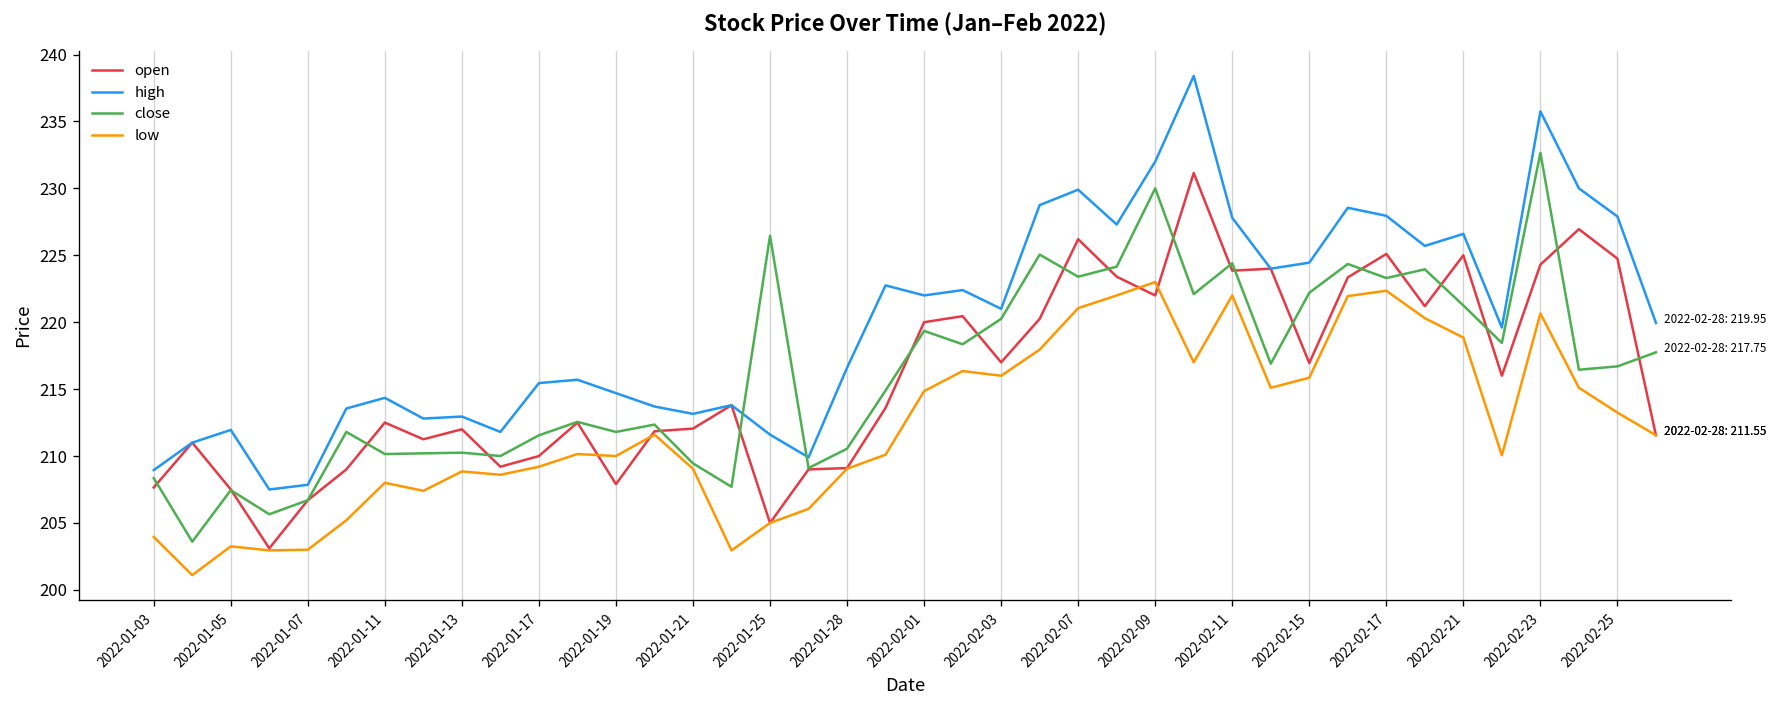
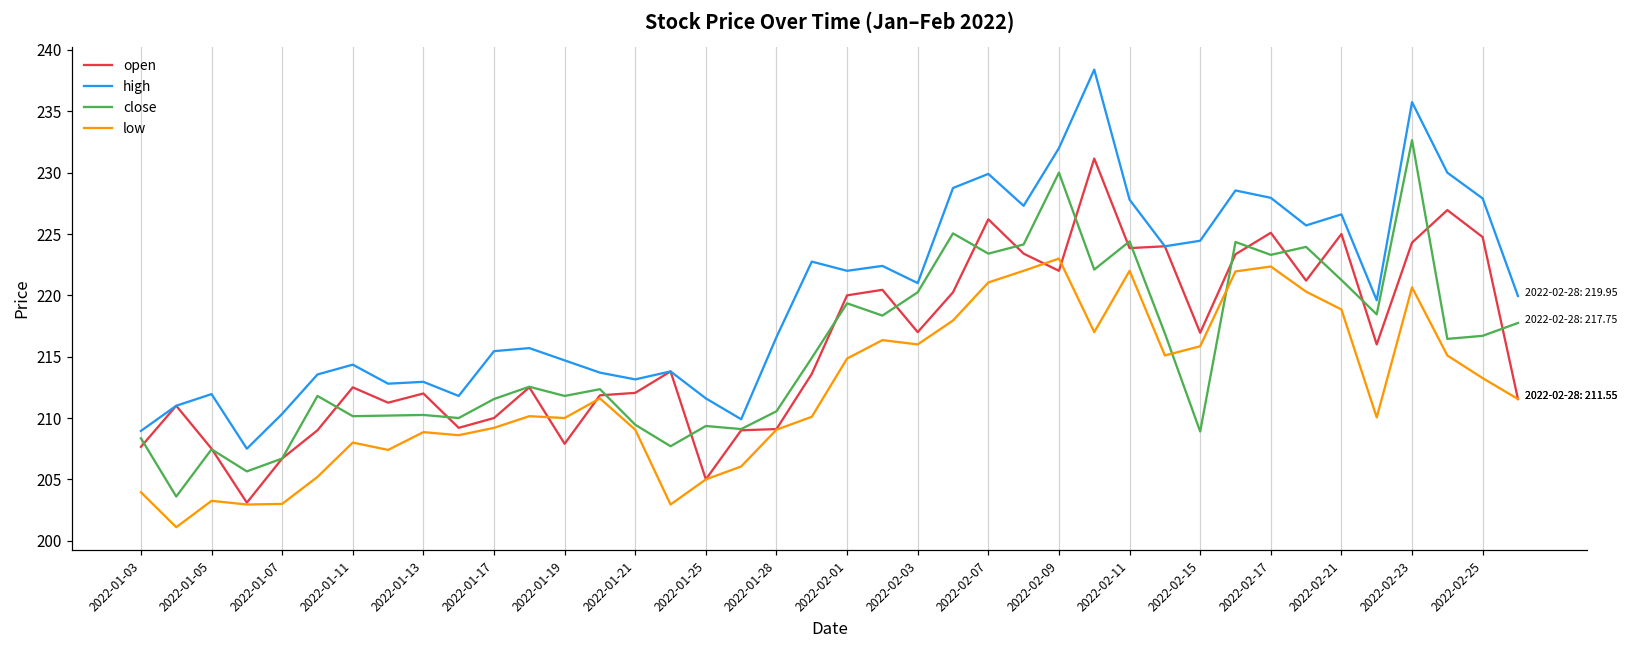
  {
    "open": {
      "2022-01-03": 207.7,
      "2022-01-11": 212.5,
      "2022-01-13": 212.0,
      "2022-01-17": 210.0,
      "2022-01-19": 207.9,
      "2022-01-21": 212.1,
      "2022-02-01": 220.0,
      "2022-02-03": 217.0,
      "2022-02-07": 226.2,
      "2022-02-09": 222.0,
      "2022-02-11": 223.9,
      "2022-02-15": 217.0,
      "2022-02-17": 225.1,
      "2022-02-21": 225.0,
      "2022-02-23": 224.3,
      "2022-02-25": 224.8
    },
    "high": {
      "2022-01-03": 209.0,
      "2022-01-05": 212.0,
-     "2022-01-07": 207.9,
+     "2022-01-07": 210.3,
      "2022-01-11": 214.4,
      "2022-01-13": 213.0,
      "2022-01-17": 215.5,
      "2022-01-19": 214.7,
      "2022-01-21": 213.2,
      "2022-01-25": 211.6,
      "2022-01-28": 216.6,
      "2022-02-01": 222.0,
      "2022-02-03": 221.0,
      "2022-02-07": 229.9,
      "2022-02-09": 232.0,
      "2022-02-11": 227.8,
      "2022-02-15": 224.5,
      "2022-02-17": 228.0,
      "2022-02-21": 226.6,
      "2022-02-23": 235.8,
      "2022-02-25": 227.9
    },
    "close": {
      "2022-01-03": 208.4,
      "2022-01-11": 210.2,
      "2022-01-13": 210.3,
      "2022-01-17": 211.6,
      "2022-01-19": 211.8,
      "2022-01-21": 209.5,
-     "2022-01-25": 226.5,
+     "2022-01-25": 209.4,
      "2022-01-28": 210.6,
      "2022-02-01": 219.4,
      "2022-02-03": 220.3,
      "2022-02-07": 223.4,
      "2022-02-09": 230.0,
      "2022-02-11": 224.4,
-     "2022-02-15": 222.2,
+     "2022-02-15": 208.9,
      "2022-02-17": 223.3,
      "2022-02-21": 221.3,
      "2022-02-23": 232.7,
      "2022-02-25": 216.7
    },
    "low": {
      "2022-01-03": 204.0,
      "2022-01-05": 203.3,
      "2022-01-07": 203.0,
      "2022-01-11": 208.0,
      "2022-01-13": 208.9,
      "2022-01-17": 209.2,
      "2022-01-19": 210.0,
      "2022-01-21": 209.1,
      "2022-02-01": 214.9,
      "2022-02-03": 216.0,
      "2022-02-07": 221.1,
      "2022-02-09": 223.0,
      "2022-02-11": 222.0,
      "2022-02-15": 215.9,
      "2022-02-17": 222.4,
      "2022-02-21": 218.9,
      "2022-02-23": 220.7,
      "2022-02-25": 213.3
    }
  }
